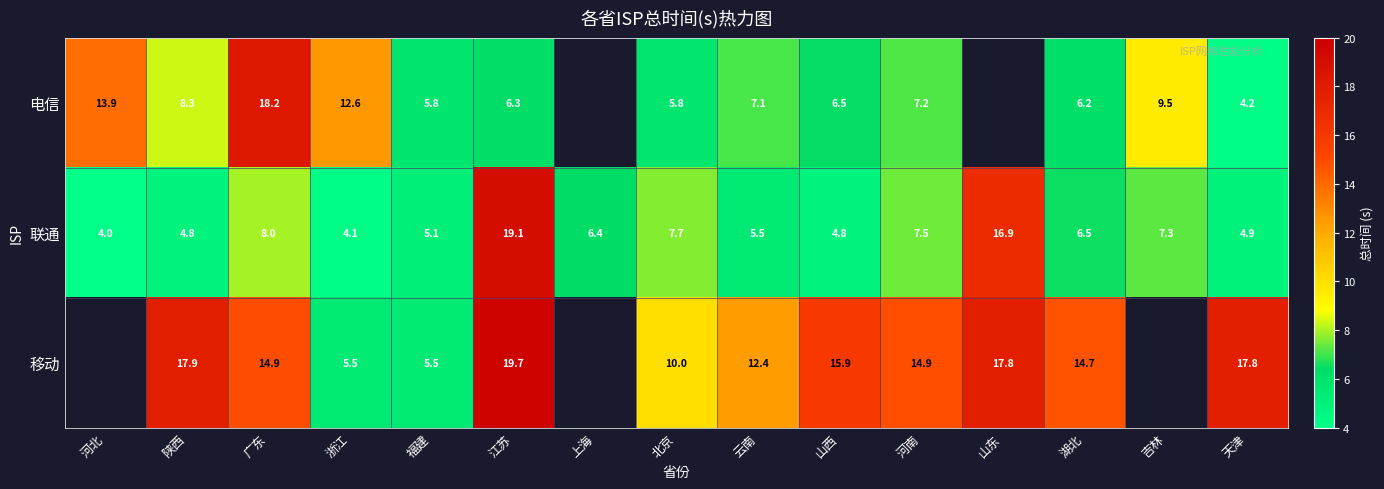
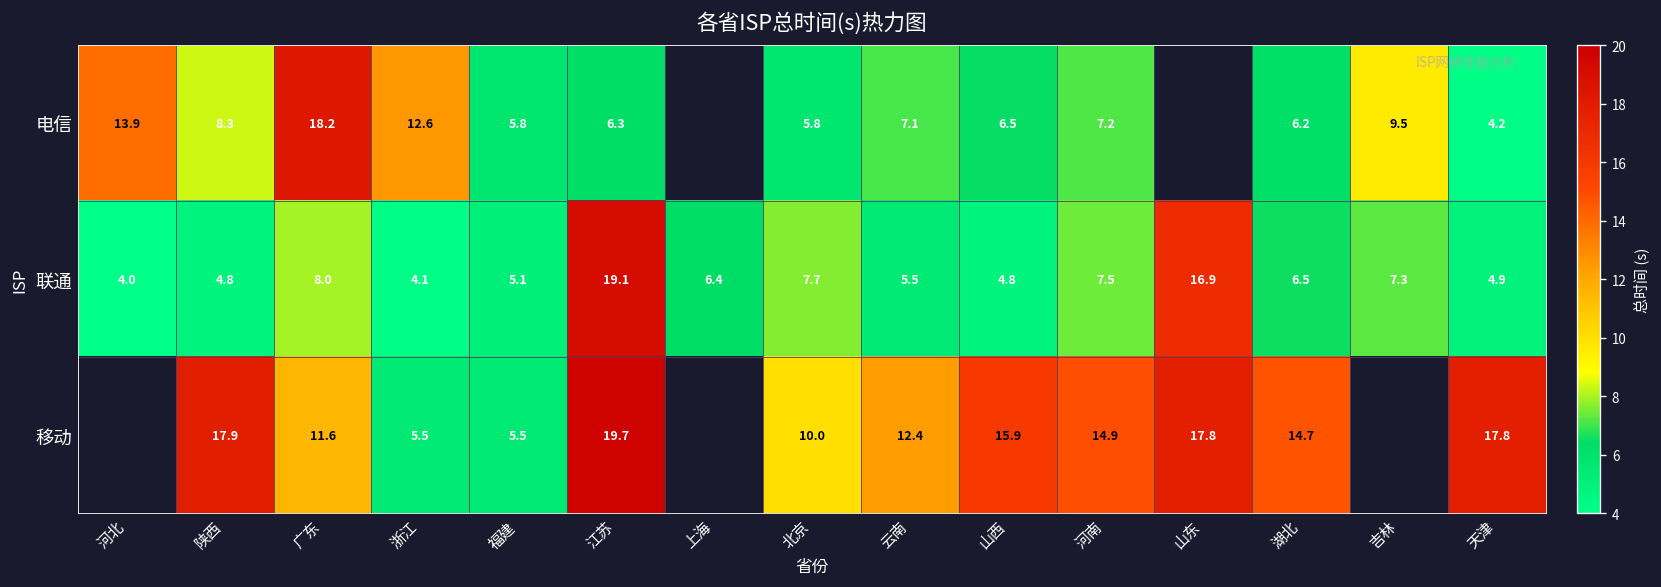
  {
    "电信": {
      "河北": 13.9,
      "陕西": 8.3,
      "广东": 18.2,
      "浙江": 12.6,
      "福建": 5.8,
      "江苏": 6.3,
      "北京": 5.8,
      "云南": 7.1,
      "山西": 6.5,
      "河南": 7.2,
      "湖北": 6.2,
      "吉林": 9.5
    },
    "联通": {
      "河北": 4.0,
      "陕西": 4.8,
      "广东": 8.0,
      "浙江": 4.1,
      "福建": 5.1,
      "江苏": 19.1,
      "上海": 6.4,
      "北京": 7.7,
      "云南": 5.5,
      "山西": 4.8,
      "河南": 7.5,
      "山东": 16.9,
      "湖北": 6.5,
      "吉林": 7.3,
      "天津": 4.9
    },
    "移动": {
      "陕西": 17.9,
-     "广东": 14.9,
+     "广东": 11.6,
      "浙江": 5.5,
      "福建": 5.5,
      "江苏": 19.7,
      "北京": 10.0,
      "云南": 12.4,
      "山西": 15.9,
      "河南": 14.9,
      "山东": 17.8,
      "湖北": 14.7,
      "天津": 17.8
    }
  }
